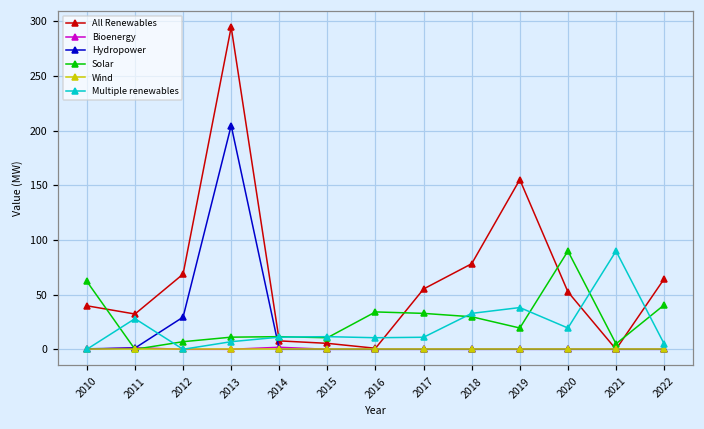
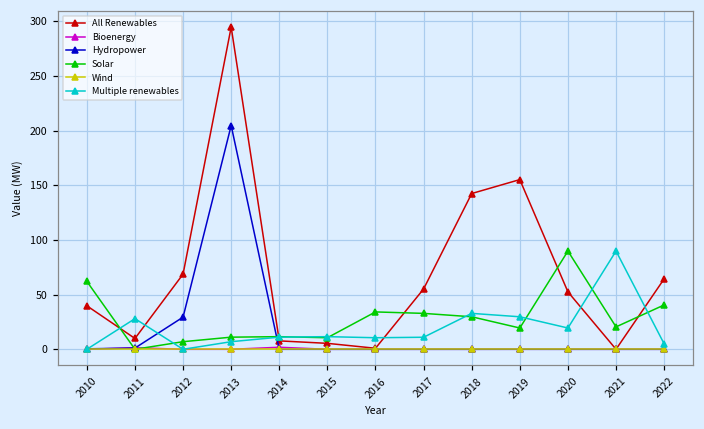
  {
    "All Renewables": {
      "2010": 40,
-     "2011": 30,
+     "2011": 10,
      "2012": 70,
      "2013": 290,
      "2014": 10,
      "2015": 10,
      "2017": 60,
-     "2018": 80,
+     "2018": 140,
      "2019": 160,
      "2020": 50,
      "2022": 60
    },
    "Hydropower": {
      "2012": 30,
      "2013": 200
    },
    "Solar": {
      "2010": 60,
      "2012": 10,
      "2013": 10,
      "2016": 30,
      "2017": 30,
      "2018": 30,
      "2019": 20,
      "2020": 90,
-     "2021": 10,
+     "2021": 20,
      "2022": 40
    },
    "Multiple renewables": {
      "2011": 30,
      "2013": 10,
      "2016": 10,
      "2017": 10,
      "2018": 30,
-     "2019": 40,
+     "2019": 30,
      "2020": 20,
      "2021": 90,
      "2022": 10
    }
  }
